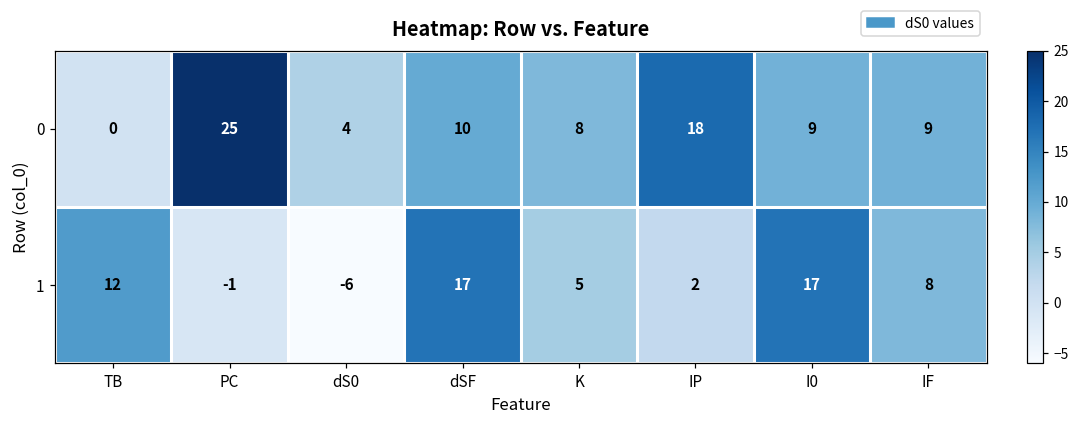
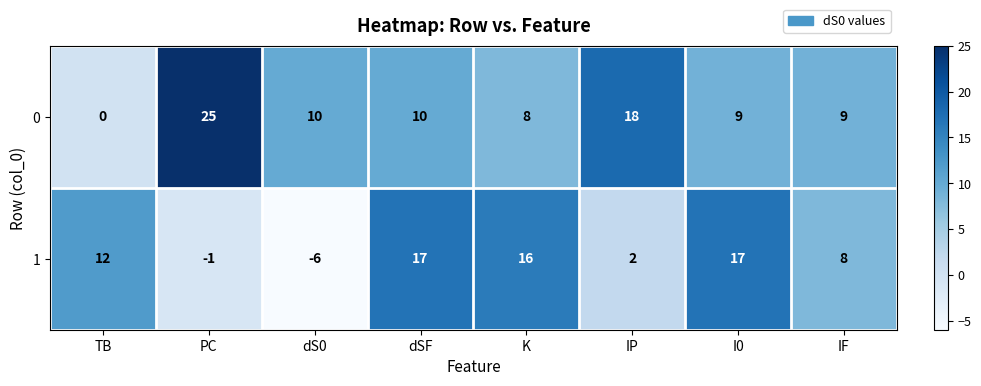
  {
    "0": {
      "TB": 0,
      "PC": 25,
-     "dS0": 4,
+     "dS0": 10,
      "dSF": 10,
      "K": 8,
      "IP": 18,
      "I0": 9,
      "IF": 9
    },
    "1": {
      "TB": 12,
      "PC": -1,
      "dS0": -6,
      "dSF": 17,
-     "K": 5,
+     "K": 16,
      "IP": 2,
      "I0": 17,
      "IF": 8
    }
  }
